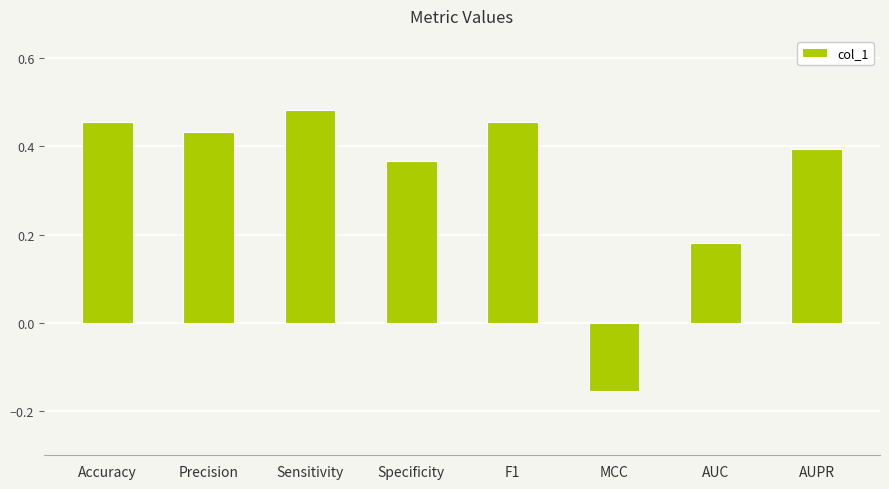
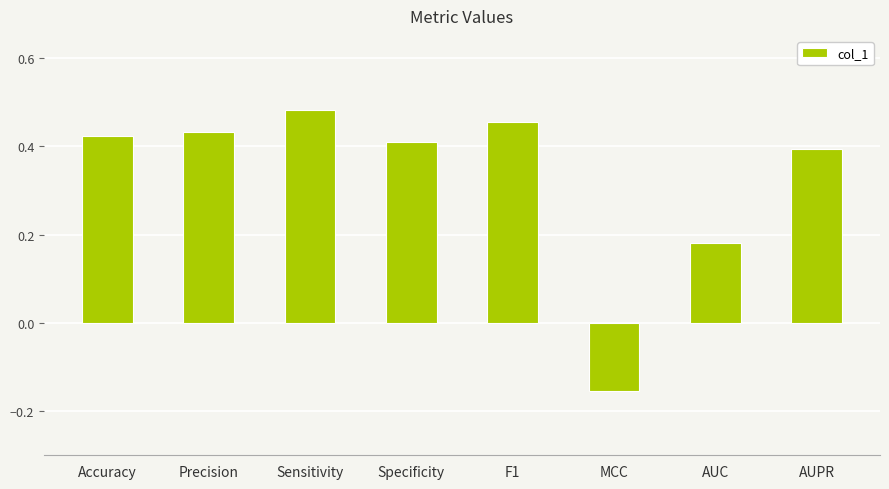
  {
-   "Accuracy": 0.46,
+   "Accuracy": 0.42,
    "Precision": 0.43,
    "Sensitivity": 0.48,
-   "Specificity": 0.37,
+   "Specificity": 0.41,
    "F1": 0.46,
    "MCC": -0.15,
    "AUC": 0.18,
    "AUPR": 0.39
  }
